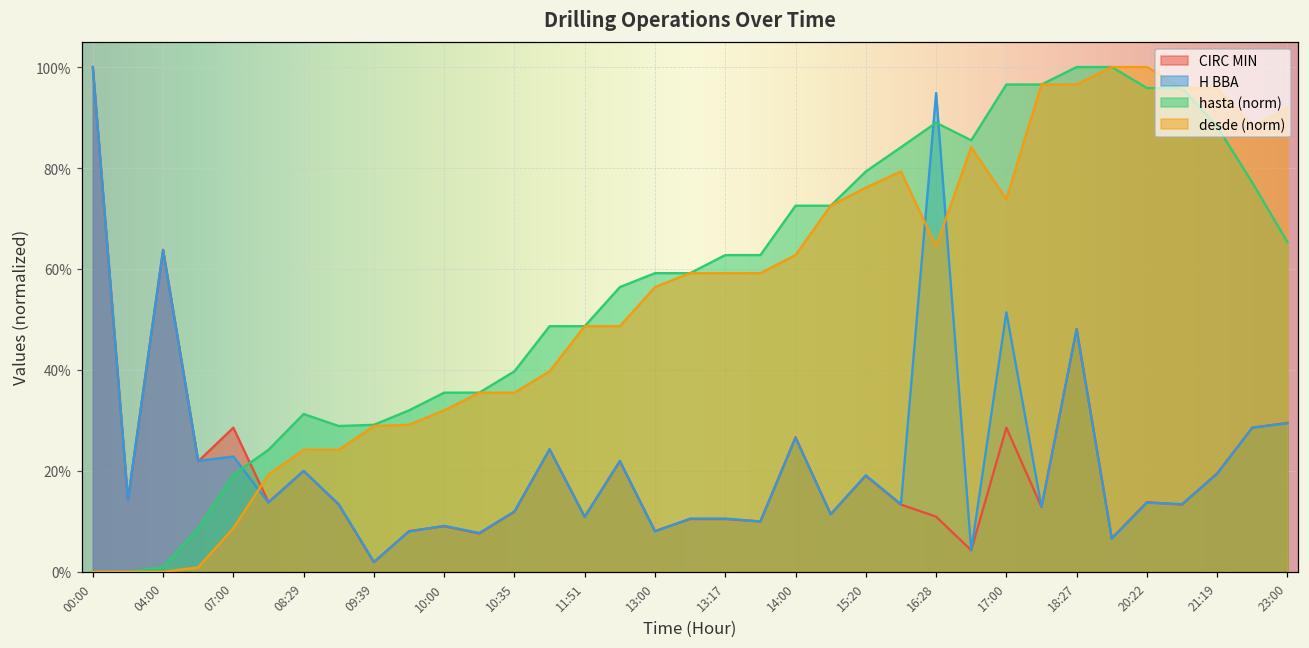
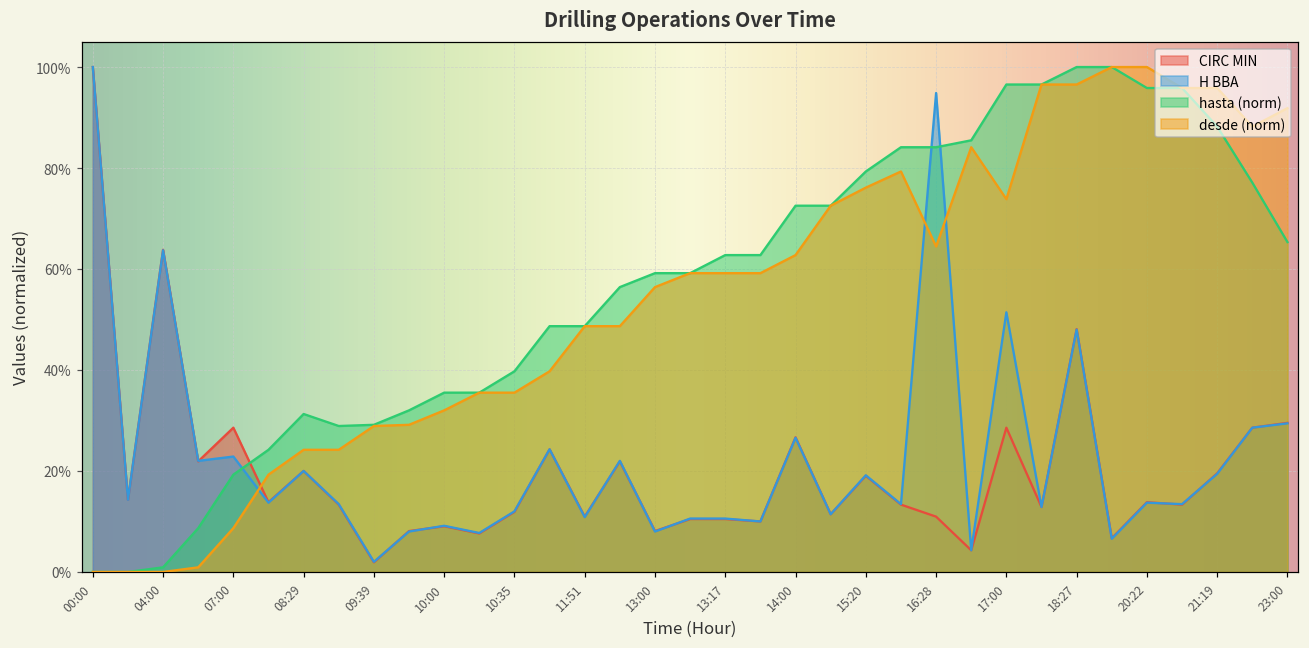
  {
    "CIRC MIN": {
      "07:00": "29%",
      "16:28": "11%",
      "17:00": "29%"
    },
    "H BBA": {
      "07:00": "23%",
      "16:28": "95%",
      "17:00": "51%"
    },
    "hasta (norm)": {
      "04:00": "1%",
      "07:00": "19%",
      "08:29": "31%",
      "10:00": "36%",
      "10:35": "40%",
      "13:00": "59%",
      "14:00": "73%",
      "15:20": "79%",
-     "16:28": "89%",
+     "16:28": "84%",
      "17:00": "97%",
      "18:27": "100%",
      "20:22": "96%",
      "23:00": "65%"
    },
    "desde (norm)": {
      "04:00": "0%",
      "07:00": "9%",
      "08:29": "24%",
      "10:00": "32%",
      "10:35": "36%",
      "13:00": "56%",
      "14:00": "63%",
      "15:20": "76%",
      "16:28": "64%",
      "17:00": "74%",
      "18:27": "97%",
      "20:22": "100%"
    }
  }
